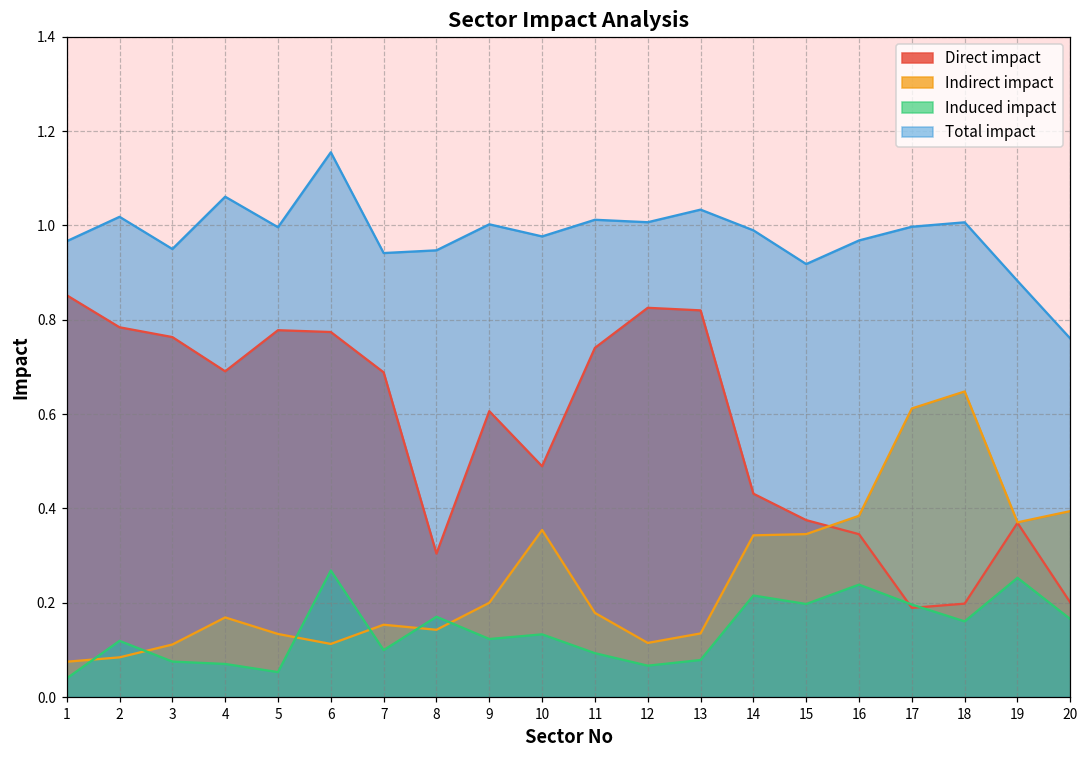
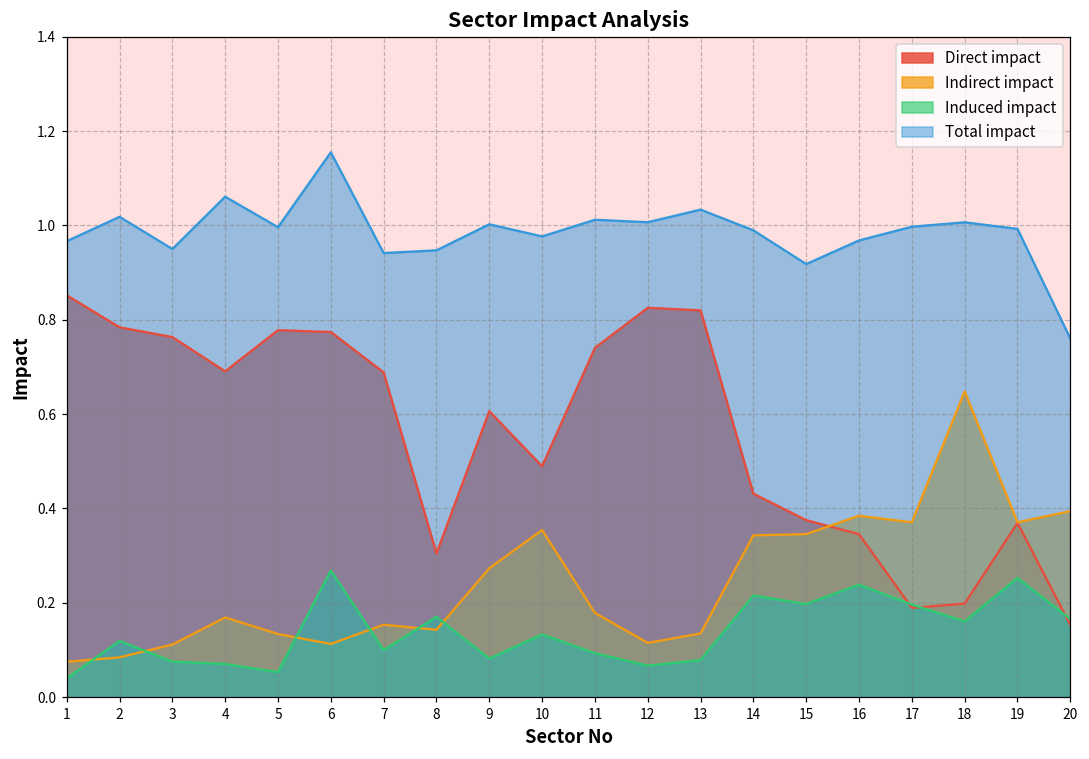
  {
    "Direct impact": {
      "1": 0.85,
      "2": 0.78,
      "3": 0.76,
      "4": 0.69,
      "5": 0.78,
      "6": 0.77,
      "7": 0.69,
      "8": 0.30,
      "9": 0.61,
      "10": 0.49,
      "11": 0.74,
      "12": 0.83,
      "13": 0.82,
      "14": 0.43,
      "15": 0.38,
      "16": 0.35,
      "17": 0.19,
      "18": 0.20,
-     "20": 0.20
+     "20": 0.15
    },
    "Indirect impact": {
      "1": 0.07,
      "2": 0.08,
      "3": 0.11,
      "4": 0.17,
      "5": 0.13,
      "6": 0.11,
      "7": 0.15,
      "8": 0.14,
-     "9": 0.20,
+     "9": 0.27,
      "10": 0.35,
      "11": 0.18,
      "12": 0.11,
      "13": 0.13,
      "14": 0.34,
      "15": 0.35,
      "16": 0.38,
-     "17": 0.61,
+     "17": 0.37,
      "18": 0.65,
      "20": 0.39
    },
    "Induced impact": {
      "1": 0.04,
      "2": 0.12,
      "3": 0.08,
      "4": 0.07,
      "5": 0.05,
      "6": 0.27,
      "7": 0.10,
      "8": 0.17,
-     "9": 0.12,
+     "9": 0.08,
      "10": 0.13,
      "11": 0.09,
      "12": 0.07,
      "13": 0.08,
      "14": 0.22,
      "15": 0.20,
      "16": 0.24,
      "17": 0.20,
      "18": 0.16,
      "19": 0.25,
      "20": 0.17
    },
    "Total impact": {
      "1": 0.97,
      "2": 1.02,
      "3": 0.95,
      "4": 1.06,
      "5": 1.00,
      "6": 1.15,
      "7": 0.94,
      "8": 0.95,
      "9": 1.00,
      "10": 0.98,
      "11": 1.01,
      "12": 1.01,
      "13": 1.03,
      "14": 0.99,
      "15": 0.92,
      "16": 0.97,
      "17": 1.00,
      "18": 1.01,
-     "19": 0.88,
+     "19": 0.99,
      "20": 0.76
    }
  }
